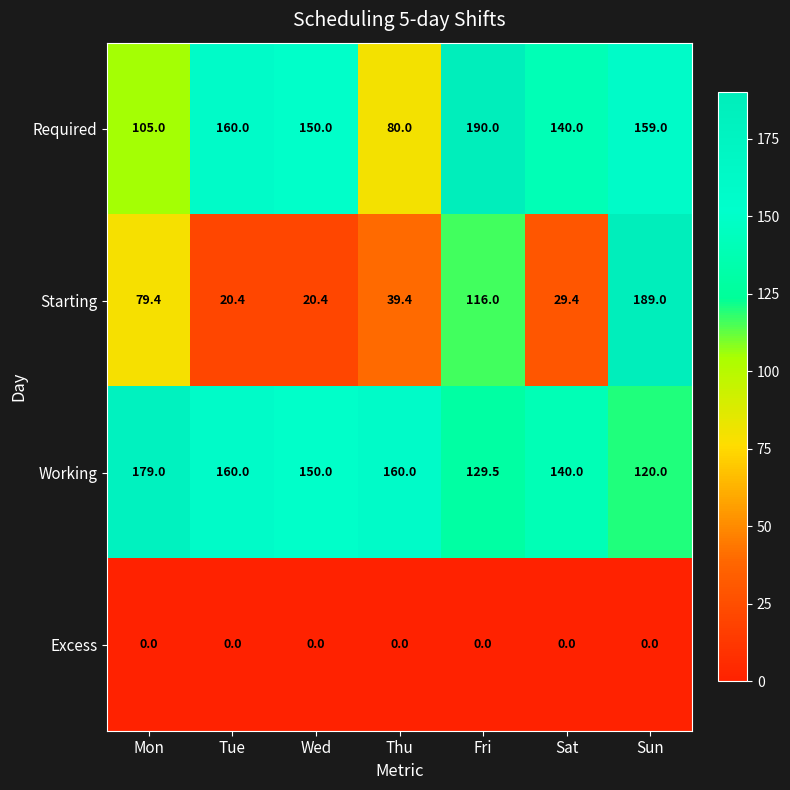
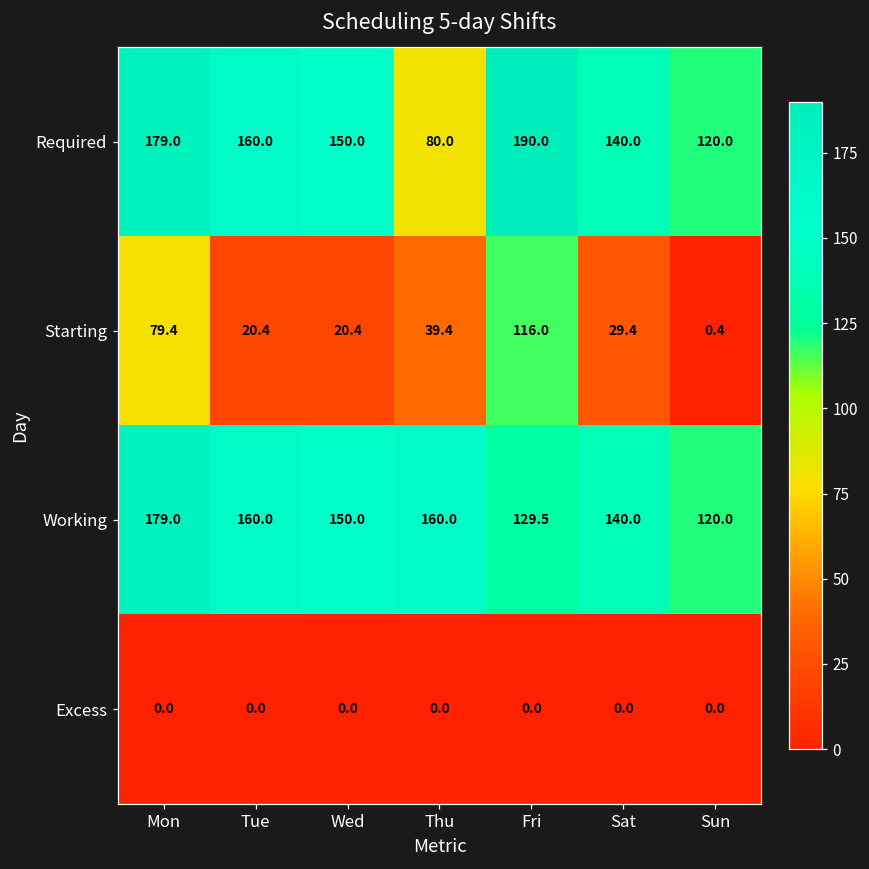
  {
    "Required": {
-     "Mon": 105.0,
+     "Mon": 179.0,
      "Tue": 160.0,
      "Wed": 150.0,
      "Thu": 80.0,
      "Fri": 190.0,
      "Sat": 140.0,
-     "Sun": 159.0
+     "Sun": 120.0
    },
    "Starting": {
      "Mon": 79.4,
      "Tue": 20.4,
      "Wed": 20.4,
      "Thu": 39.4,
      "Fri": 116.0,
      "Sat": 29.4,
-     "Sun": 189.0
+     "Sun": 0.4
    },
    "Working": {
      "Mon": 179.0,
      "Tue": 160.0,
      "Wed": 150.0,
      "Thu": 160.0,
      "Fri": 129.5,
      "Sat": 140.0,
      "Sun": 120.0
    },
    "Excess": {
      "Mon": 0.0,
      "Tue": 0.0,
      "Wed": 0.0,
      "Thu": 0.0,
      "Fri": 0.0,
      "Sat": 0.0,
      "Sun": 0.0
    }
  }
